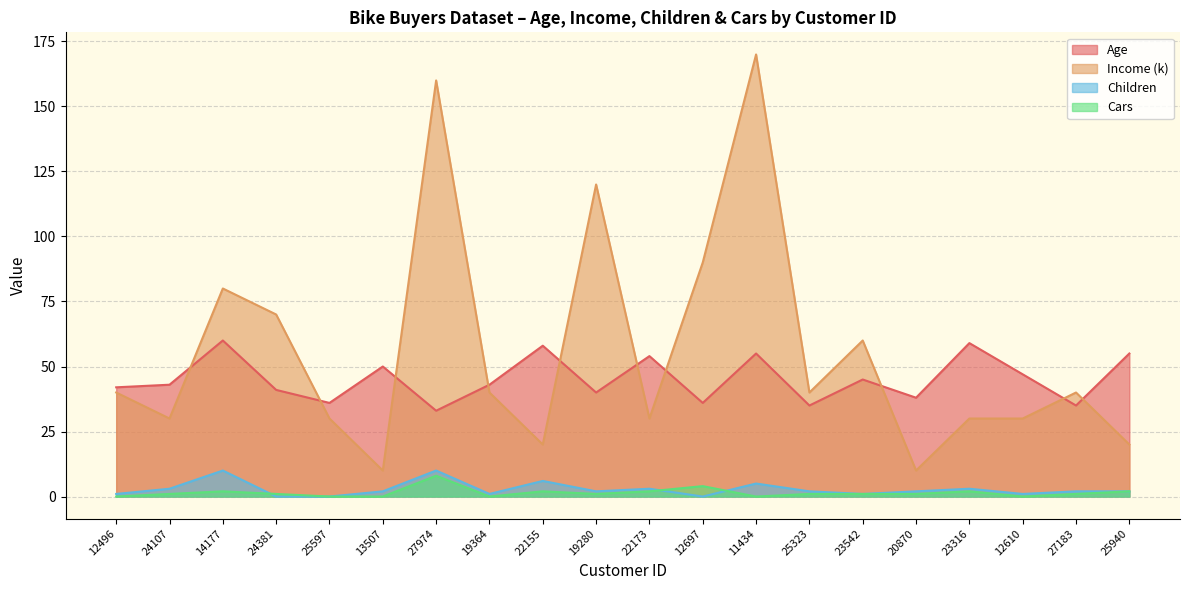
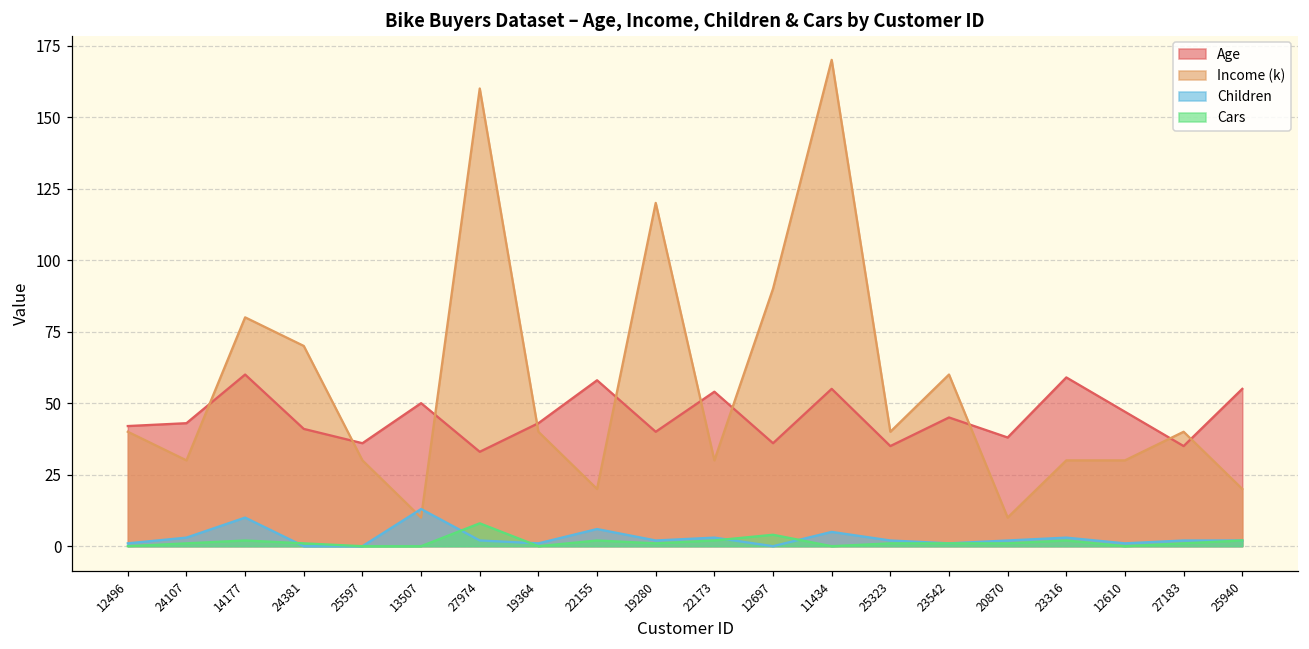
  {
    "Children": {
      "12496": 1,
      "24107": 3,
      "14177": 10,
      "24381": 0,
-     "13507": 2,
-     "27974": 10,
+     "13507": 13,
+     "27974": 2,
      "19364": 1,
      "22155": 6,
      "19280": 2,
      "22173": 3,
      "12697": 0,
      "11434": 5,
      "25323": 2,
      "20870": 2,
      "23316": 3,
      "12610": 1,
      "27183": 2
    },
    "Cars": {
      "12496": 0,
      "24107": 1,
      "14177": 2,
      "24381": 1,
      "13507": 0,
      "27974": 8,
      "19364": 0,
      "22155": 2,
      "19280": 1,
      "22173": 2,
      "12697": 4,
      "11434": 0,
      "25323": 1,
      "20870": 1,
      "23316": 2,
      "12610": 0,
      "27183": 1
    }
  }
